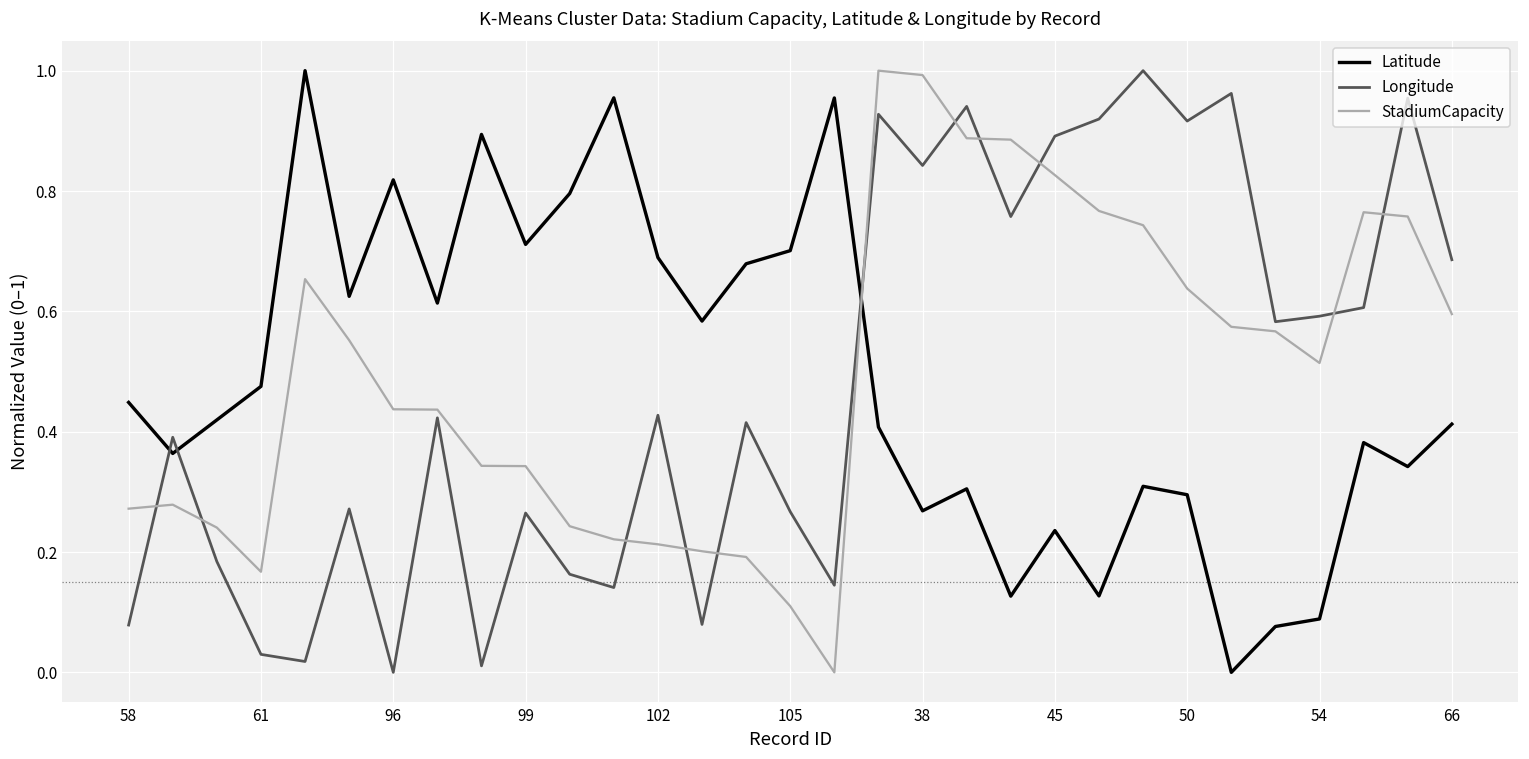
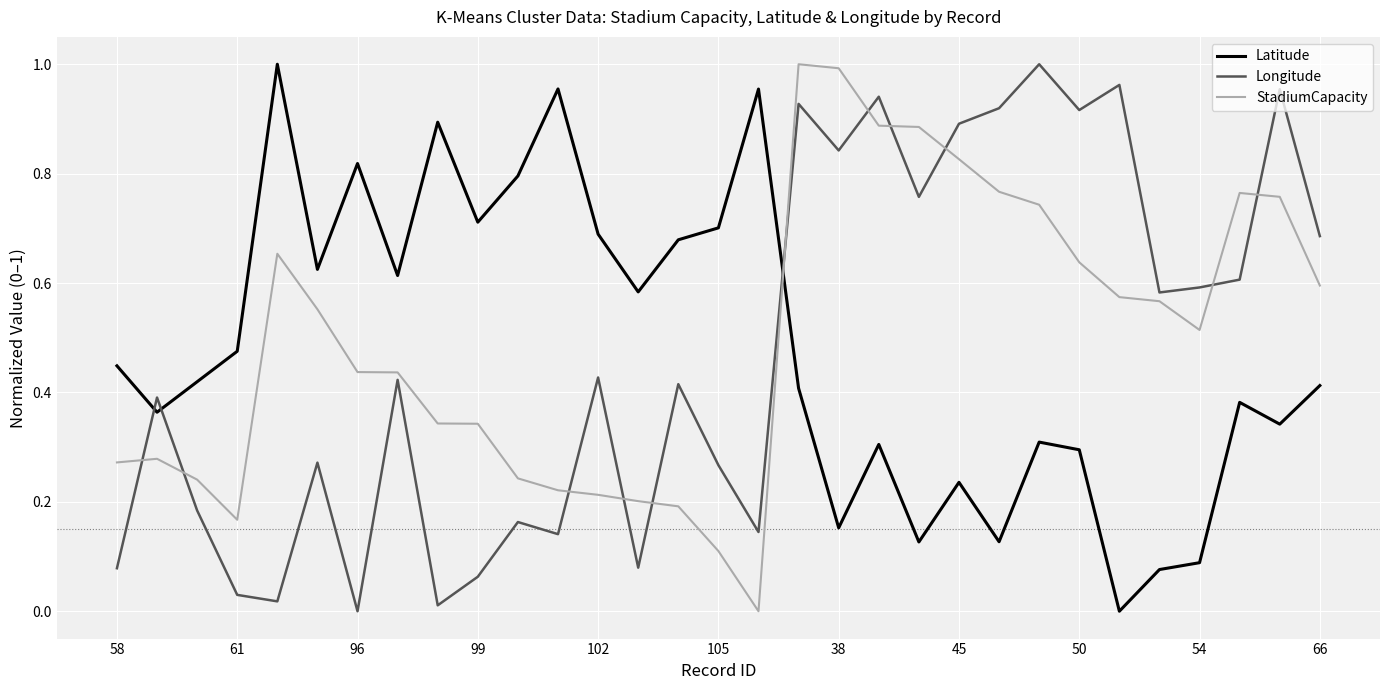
  {
    "Latitude": {
      "58": 0.45,
      "61": 0.48,
      "96": 0.82,
      "99": 0.71,
      "102": 0.69,
      "105": 0.70,
-     "38": 0.27,
+     "38": 0.15,
      "45": 0.24,
      "50": 0.30,
      "54": 0.09,
      "66": 0.41
    },
    "Longitude": {
      "58": 0.08,
      "61": 0.03,
      "96": 0.00,
-     "99": 0.26,
+     "99": 0.06,
      "102": 0.43,
      "105": 0.27,
      "38": 0.84,
      "45": 0.89,
      "50": 0.92,
      "54": 0.59,
      "66": 0.69
    },
    "StadiumCapacity": {
      "58": 0.27,
      "61": 0.17,
      "96": 0.44,
      "99": 0.34,
      "102": 0.21,
      "105": 0.11,
      "38": 0.99,
      "45": 0.83,
      "50": 0.64,
      "54": 0.51,
      "66": 0.60
    }
  }
